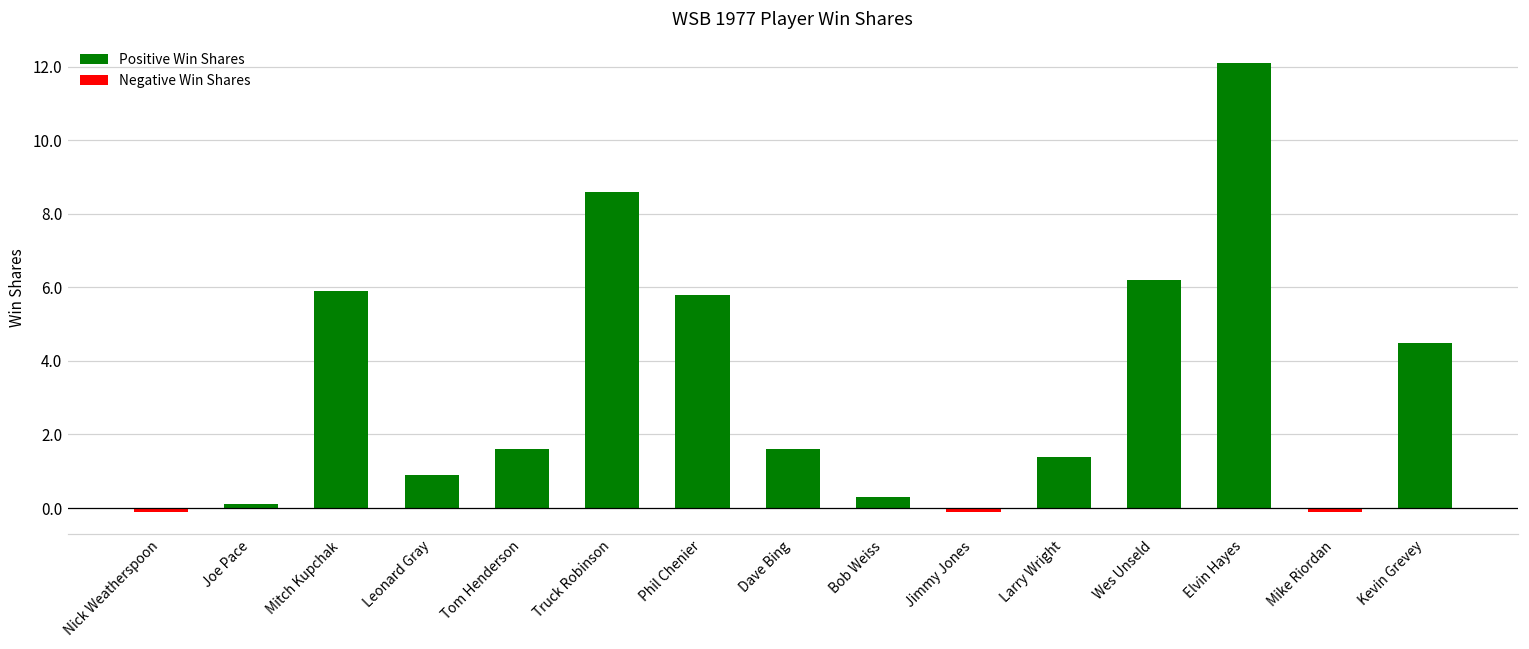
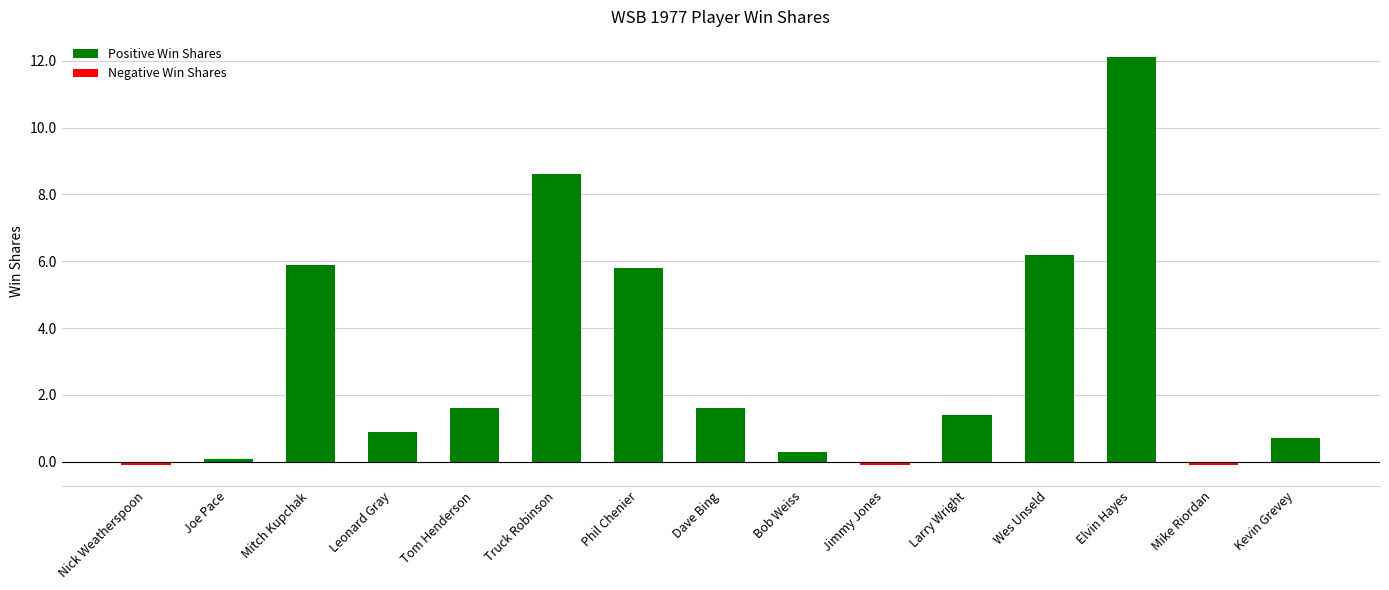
  {
    "Positive Win Shares": {
      "Nick Weatherspoon": 0.0,
      "Joe Pace": 0.1,
      "Mitch Kupchak": 5.9,
      "Leonard Gray": 0.9,
      "Tom Henderson": 1.6,
      "Truck Robinson": 8.6,
      "Phil Chenier": 5.8,
      "Dave Bing": 1.6,
      "Bob Weiss": 0.3,
      "Jimmy Jones": 0.0,
      "Larry Wright": 1.4,
      "Wes Unseld": 6.2,
      "Elvin Hayes": 12.1,
      "Mike Riordan": 0.0,
-     "Kevin Grevey": 4.5
+     "Kevin Grevey": 0.7
    },
    "Negative Win Shares": {
      "Nick Weatherspoon": -0.1,
      "Joe Pace": 0.0,
      "Mitch Kupchak": 0.0,
      "Leonard Gray": 0.0,
      "Tom Henderson": 0.0,
      "Truck Robinson": 0.0,
      "Phil Chenier": 0.0,
      "Dave Bing": 0.0,
      "Bob Weiss": 0.0,
      "Jimmy Jones": -0.1,
      "Larry Wright": 0.0,
      "Wes Unseld": 0.0,
      "Elvin Hayes": 0.0,
      "Mike Riordan": -0.1,
      "Kevin Grevey": 0.0
    }
  }
